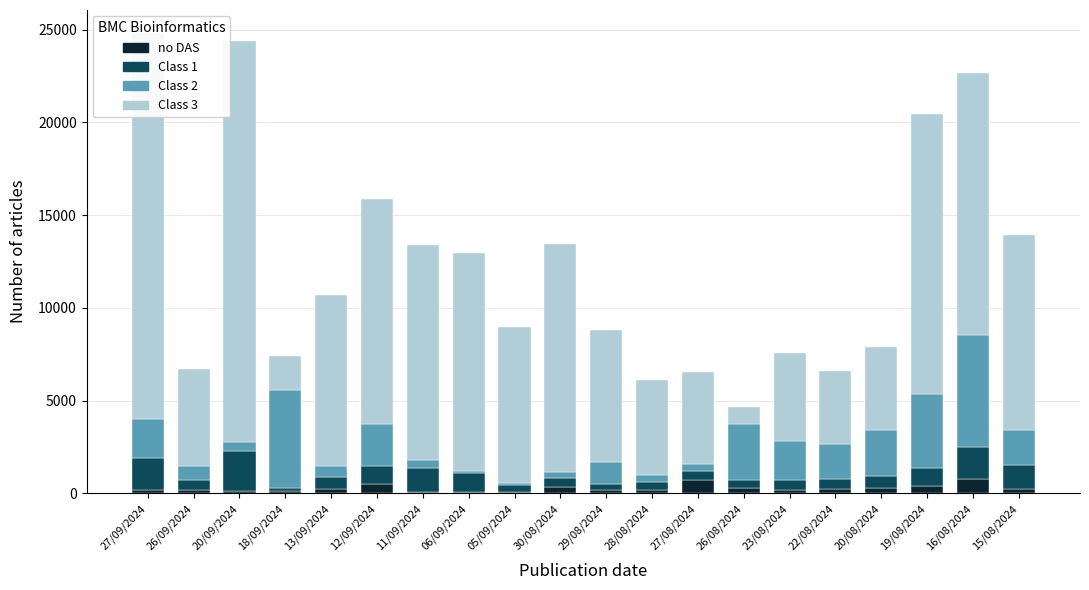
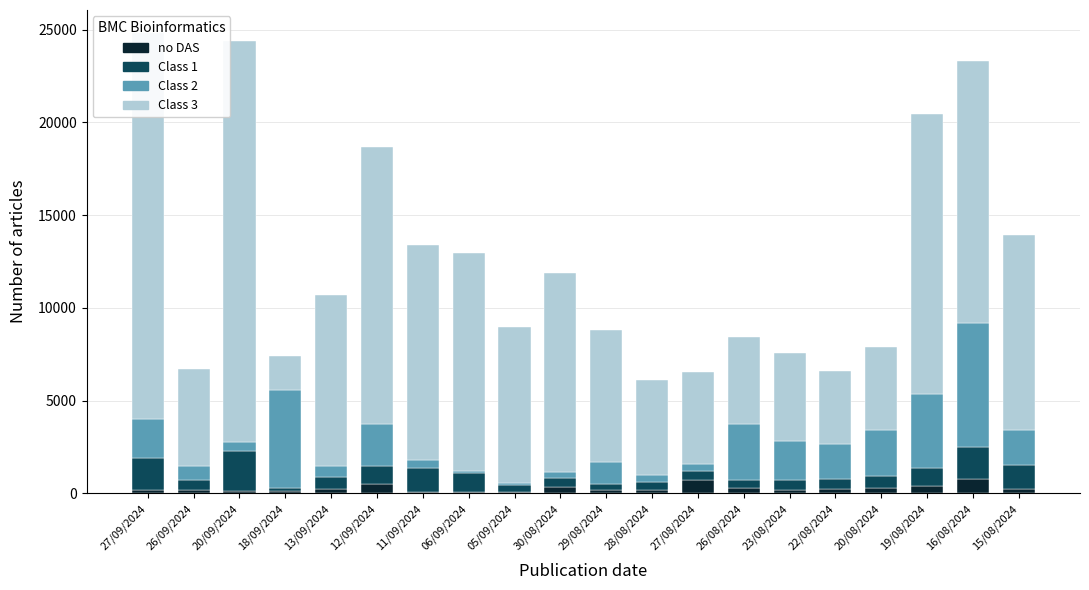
  {
    "Class 2": {
      "27/09/2024": 2100,
      "26/09/2024": 800,
      "20/09/2024": 500,
      "18/09/2024": 5300,
      "13/09/2024": 600,
      "12/09/2024": 2300,
      "11/09/2024": 400,
      "30/08/2024": 300,
      "29/08/2024": 1200,
      "28/08/2024": 400,
      "27/08/2024": 400,
      "26/08/2024": 3000,
      "23/08/2024": 2100,
      "22/08/2024": 1900,
      "20/08/2024": 2500,
      "19/08/2024": 4000,
-     "16/08/2024": 6000,
+     "16/08/2024": 6700,
      "15/08/2024": 1900
    },
    "Class 3": {
      "26/09/2024": 5200,
      "20/09/2024": 21600,
      "18/09/2024": 1800,
      "13/09/2024": 9200,
-     "12/09/2024": 12100,
+     "12/09/2024": 14900,
      "11/09/2024": 11600,
      "06/09/2024": 11800,
      "05/09/2024": 8400,
-     "30/08/2024": 12300,
+     "30/08/2024": 10800,
      "29/08/2024": 7100,
      "28/08/2024": 5100,
      "27/08/2024": 5000,
-     "26/08/2024": 900,
+     "26/08/2024": 4700,
      "23/08/2024": 4800,
      "22/08/2024": 3900,
      "20/08/2024": 4400,
      "19/08/2024": 15100,
      "16/08/2024": 14100,
      "15/08/2024": 10500
    }
  }
